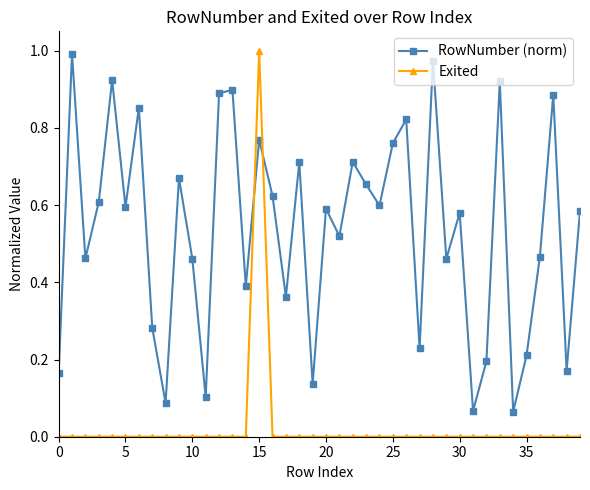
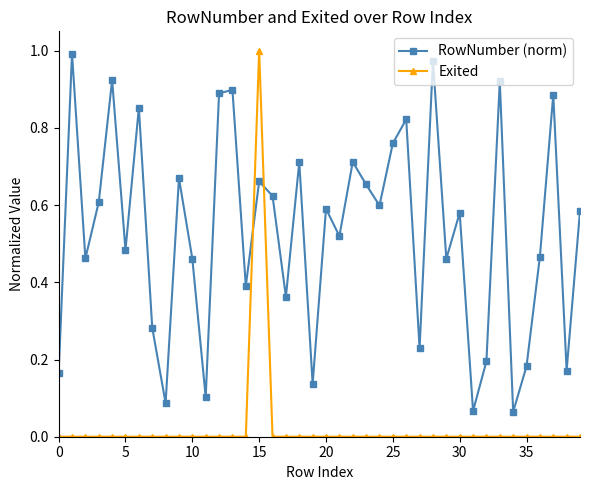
  {
    "RowNumber (norm)": {
      "0": 0.16,
-     "5": 0.60,
+     "5": 0.48,
      "10": 0.46,
-     "15": 0.77,
+     "15": 0.66,
      "20": 0.59,
      "25": 0.76,
      "30": 0.58,
-     "35": 0.21
+     "35": 0.18
    },
    "Exited": {
      "0": 0.00,
      "5": 0.00,
      "10": 0.00,
      "15": 1.00,
      "20": 0.00,
      "25": 0.00,
      "30": 0.00,
      "35": 0.00
    }
  }
